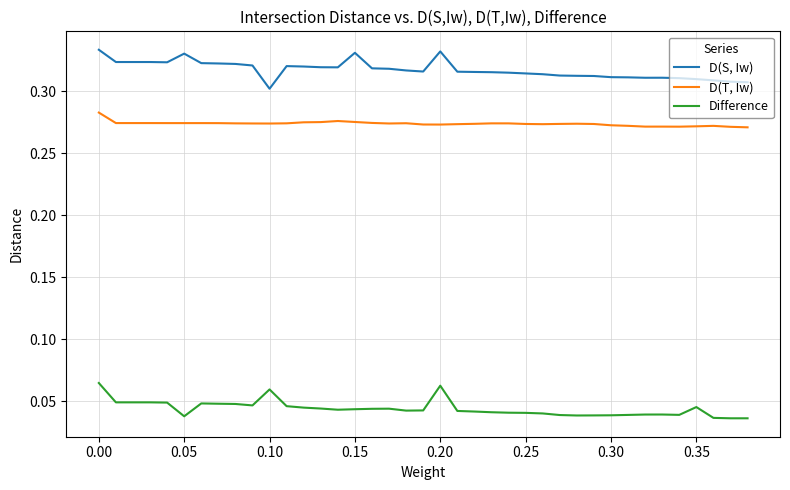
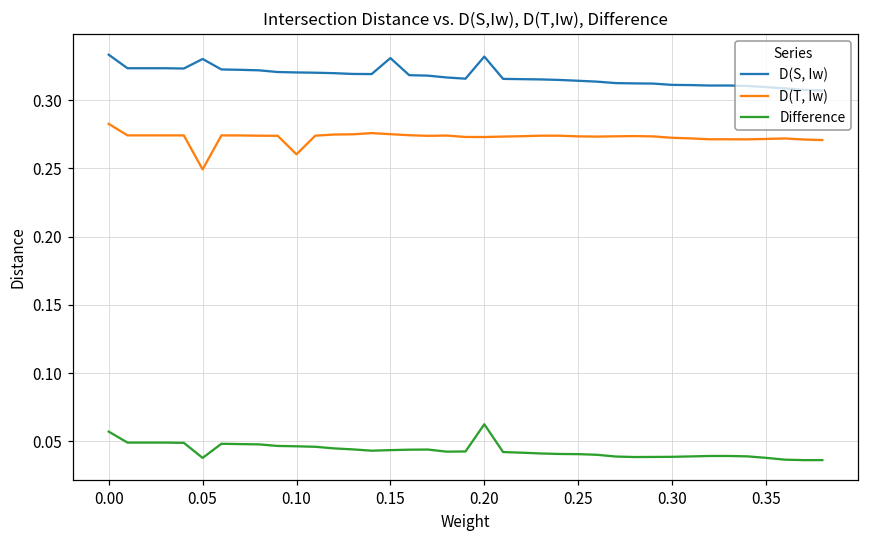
  {
    "D(S, Iw)": {
      "0.00": 0.333,
      "0.05": 0.330,
-     "0.10": 0.302,
+     "0.10": 0.320,
      "0.15": 0.331,
      "0.20": 0.332,
      "0.25": 0.314,
      "0.30": 0.311
    },
    "D(T, Iw)": {
      "0.00": 0.283,
-     "0.05": 0.274,
-     "0.10": 0.274,
+     "0.05": 0.249,
+     "0.10": 0.260,
      "0.15": 0.275,
      "0.20": 0.273,
      "0.25": 0.274,
      "0.30": 0.272,
      "0.35": 0.272
    },
    "Difference": {
-     "0.00": 0.065,
+     "0.00": 0.057,
      "0.05": 0.038,
-     "0.10": 0.060,
+     "0.10": 0.046,
      "0.15": 0.044,
      "0.20": 0.063,
      "0.25": 0.041,
      "0.30": 0.039,
-     "0.35": 0.045
+     "0.35": 0.038
    }
  }
